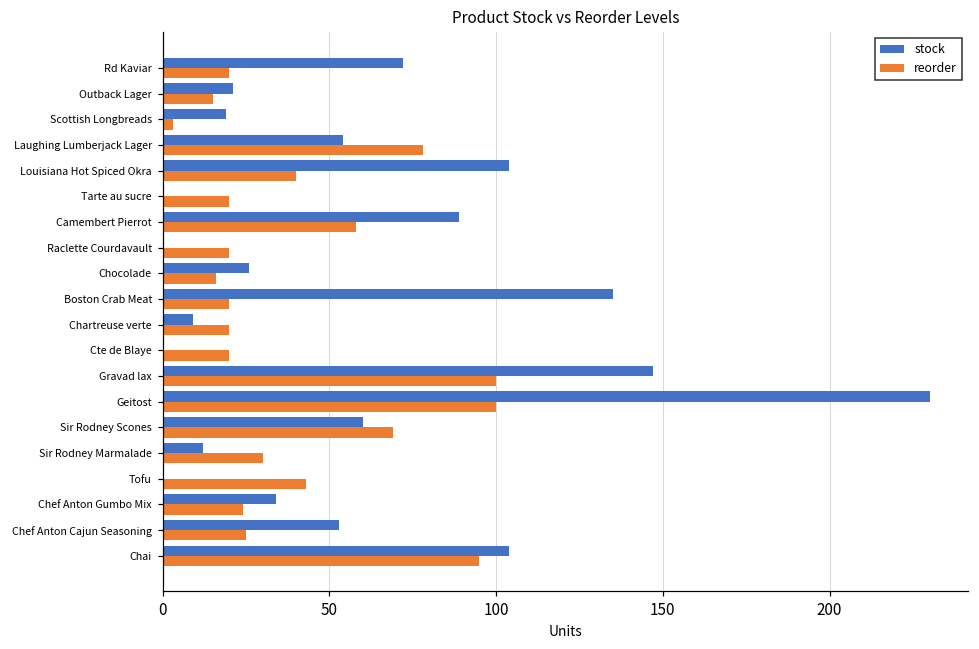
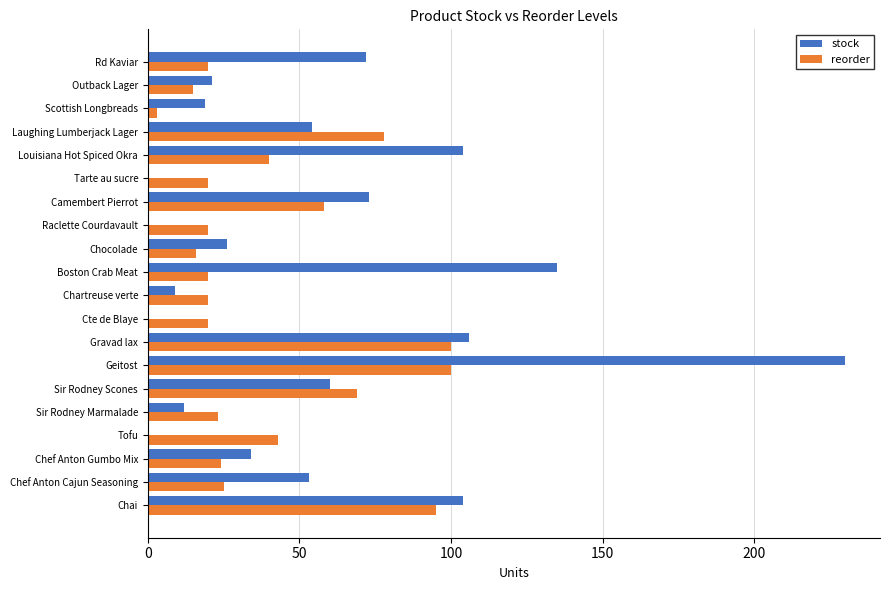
  {
    "stock": {
      "Rd Kaviar": 72,
      "Outback Lager": 21,
      "Scottish Longbreads": 19,
      "Laughing Lumberjack Lager": 54,
      "Louisiana Hot Spiced Okra": 104,
      "Tarte au sucre": 0,
-     "Camembert Pierrot": 89,
+     "Camembert Pierrot": 73,
      "Raclette Courdavault": 0,
      "Chocolade": 26,
      "Boston Crab Meat": 135,
      "Chartreuse verte": 9,
      "Cte de Blaye": 0,
-     "Gravad lax": 147,
+     "Gravad lax": 106,
      "Geitost": 230,
      "Sir Rodney Scones": 60,
      "Sir Rodney Marmalade": 12,
      "Tofu": 0,
      "Chef Anton Gumbo Mix": 34,
      "Chef Anton Cajun Seasoning": 53,
      "Chai": 104
    },
    "reorder": {
      "Rd Kaviar": 20,
      "Outback Lager": 15,
      "Scottish Longbreads": 3,
      "Laughing Lumberjack Lager": 78,
      "Louisiana Hot Spiced Okra": 40,
      "Tarte au sucre": 20,
      "Camembert Pierrot": 58,
      "Raclette Courdavault": 20,
      "Chocolade": 16,
      "Boston Crab Meat": 20,
      "Chartreuse verte": 20,
      "Cte de Blaye": 20,
      "Gravad lax": 100,
      "Geitost": 100,
      "Sir Rodney Scones": 69,
-     "Sir Rodney Marmalade": 30,
+     "Sir Rodney Marmalade": 23,
      "Tofu": 43,
      "Chef Anton Gumbo Mix": 24,
      "Chef Anton Cajun Seasoning": 25,
      "Chai": 95
    }
  }
